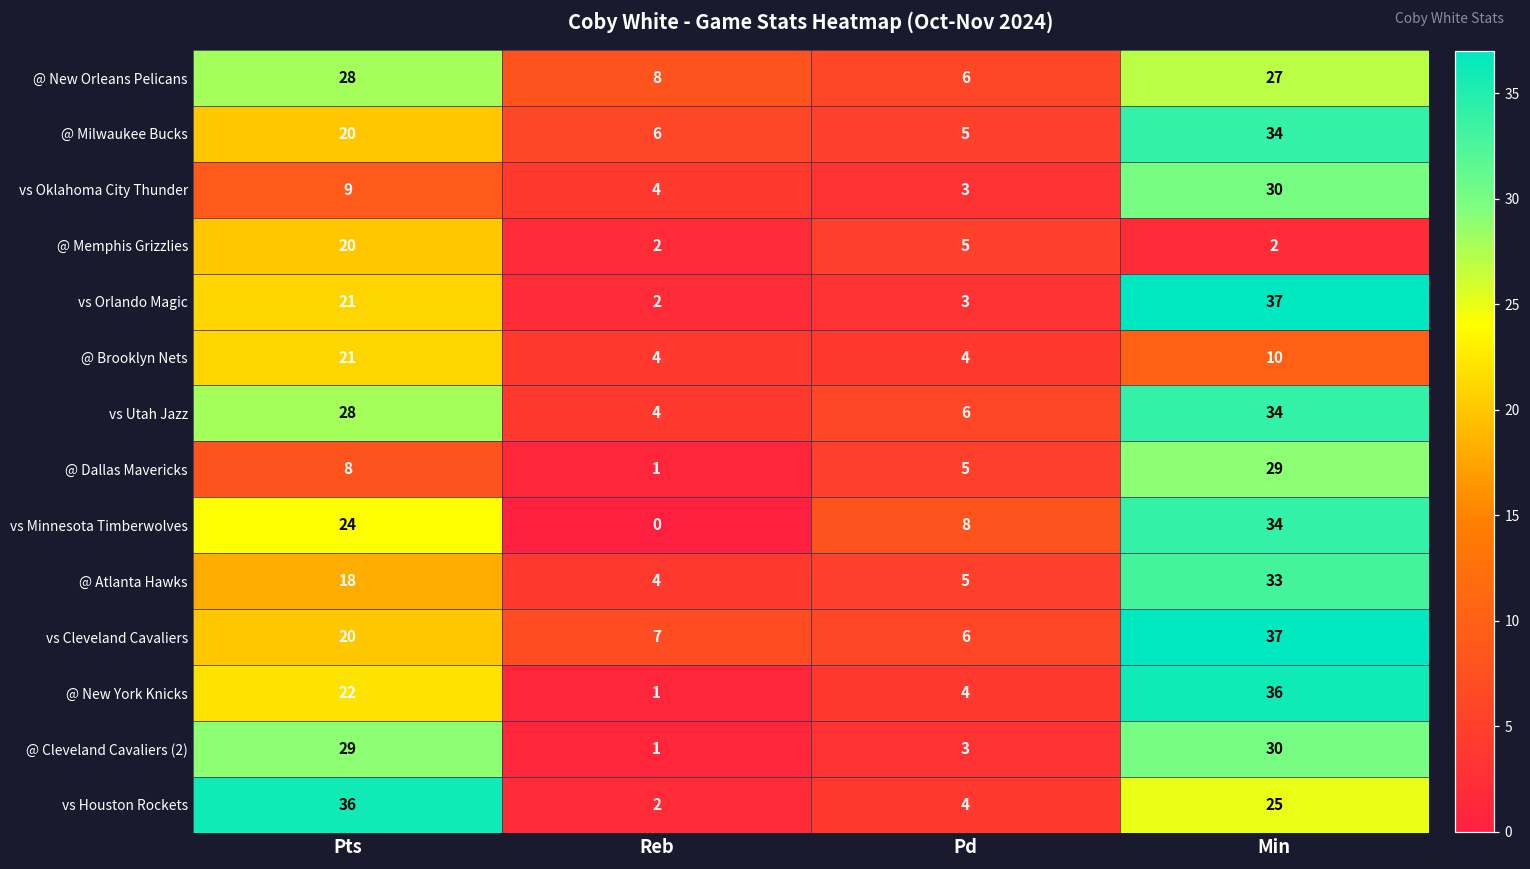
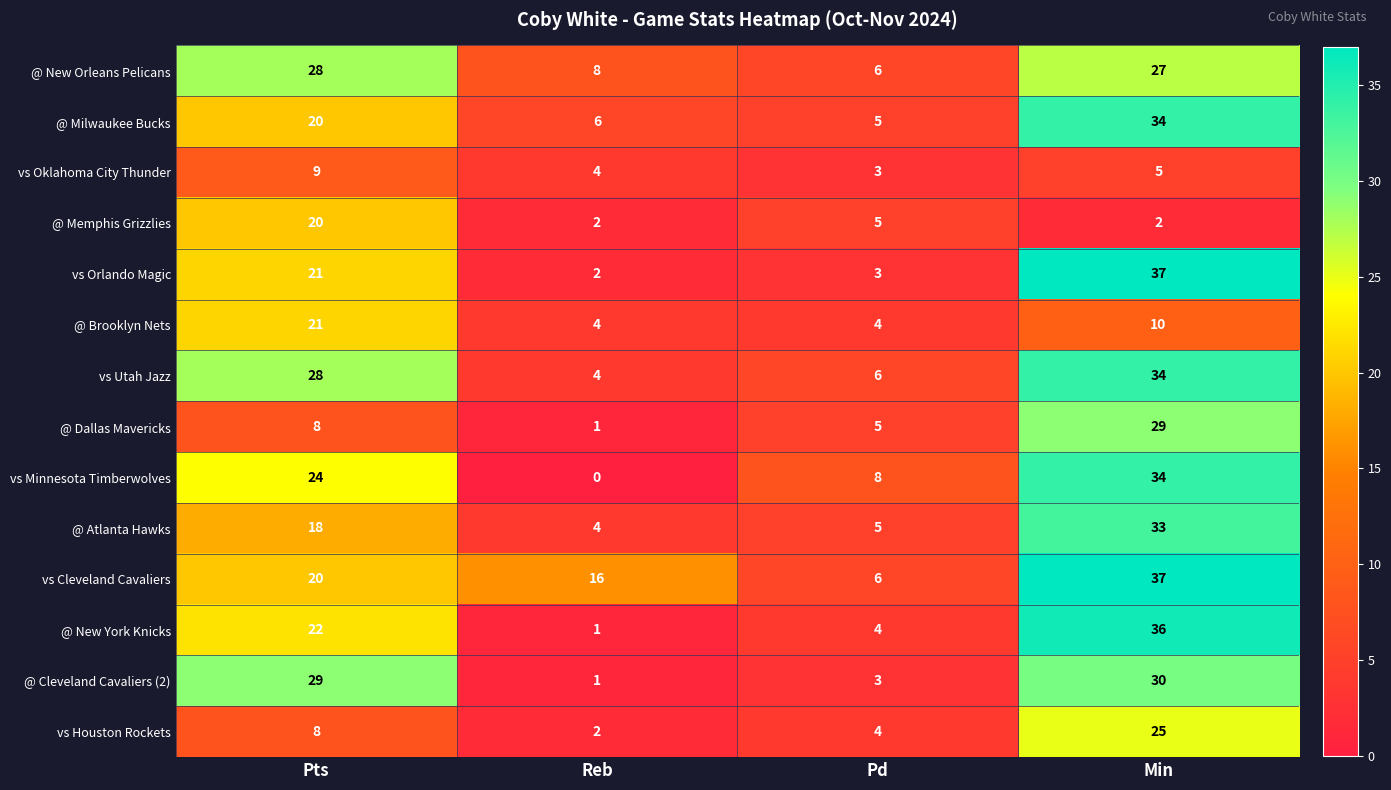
  {
    "@ New Orleans Pelicans": {
      "Pts": 28,
      "Reb": 8,
      "Pd": 6,
      "Min": 27
    },
    "@ Milwaukee Bucks": {
      "Pts": 20,
      "Reb": 6,
      "Pd": 5,
      "Min": 34
    },
    "vs Oklahoma City Thunder": {
      "Pts": 9,
      "Reb": 4,
      "Pd": 3,
-     "Min": 30
+     "Min": 5
    },
    "@ Memphis Grizzlies": {
      "Pts": 20,
      "Reb": 2,
      "Pd": 5,
      "Min": 2
    },
    "vs Orlando Magic": {
      "Pts": 21,
      "Reb": 2,
      "Pd": 3,
      "Min": 37
    },
    "@ Brooklyn Nets": {
      "Pts": 21,
      "Reb": 4,
      "Pd": 4,
      "Min": 10
    },
    "vs Utah Jazz": {
      "Pts": 28,
      "Reb": 4,
      "Pd": 6,
      "Min": 34
    },
    "@ Dallas Mavericks": {
      "Pts": 8,
      "Reb": 1,
      "Pd": 5,
      "Min": 29
    },
    "vs Minnesota Timberwolves": {
      "Pts": 24,
      "Reb": 0,
      "Pd": 8,
      "Min": 34
    },
    "@ Atlanta Hawks": {
      "Pts": 18,
      "Reb": 4,
      "Pd": 5,
      "Min": 33
    },
    "vs Cleveland Cavaliers": {
      "Pts": 20,
-     "Reb": 7,
+     "Reb": 16,
      "Pd": 6,
      "Min": 37
    },
    "@ New York Knicks": {
      "Pts": 22,
      "Reb": 1,
      "Pd": 4,
      "Min": 36
    },
    "@ Cleveland Cavaliers (2)": {
      "Pts": 29,
      "Reb": 1,
      "Pd": 3,
      "Min": 30
    },
    "vs Houston Rockets": {
-     "Pts": 36,
+     "Pts": 8,
      "Reb": 2,
      "Pd": 4,
      "Min": 25
    }
  }
